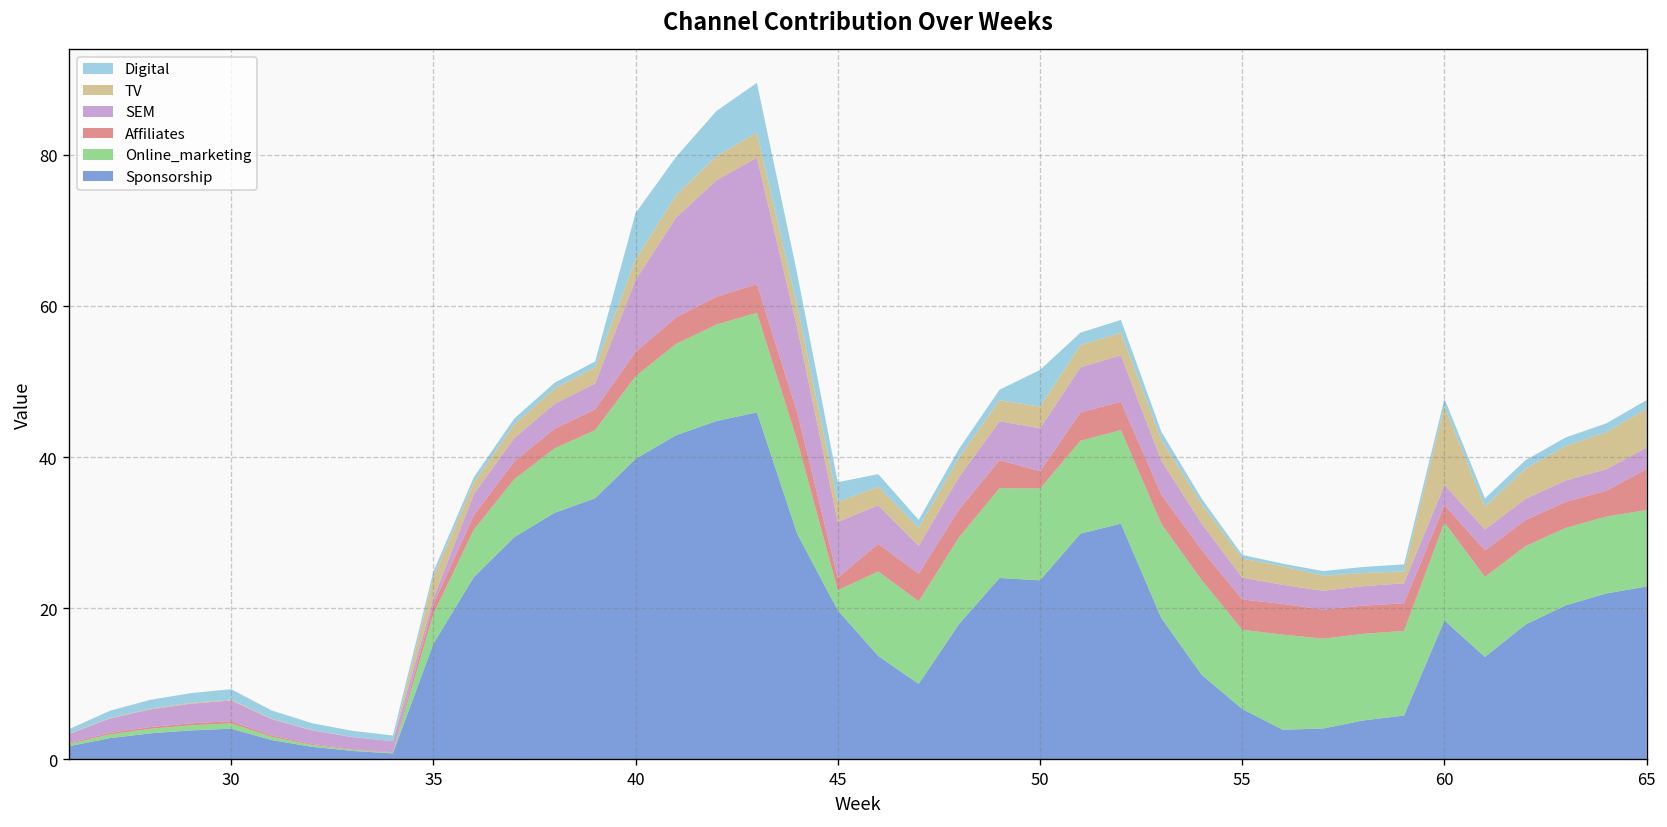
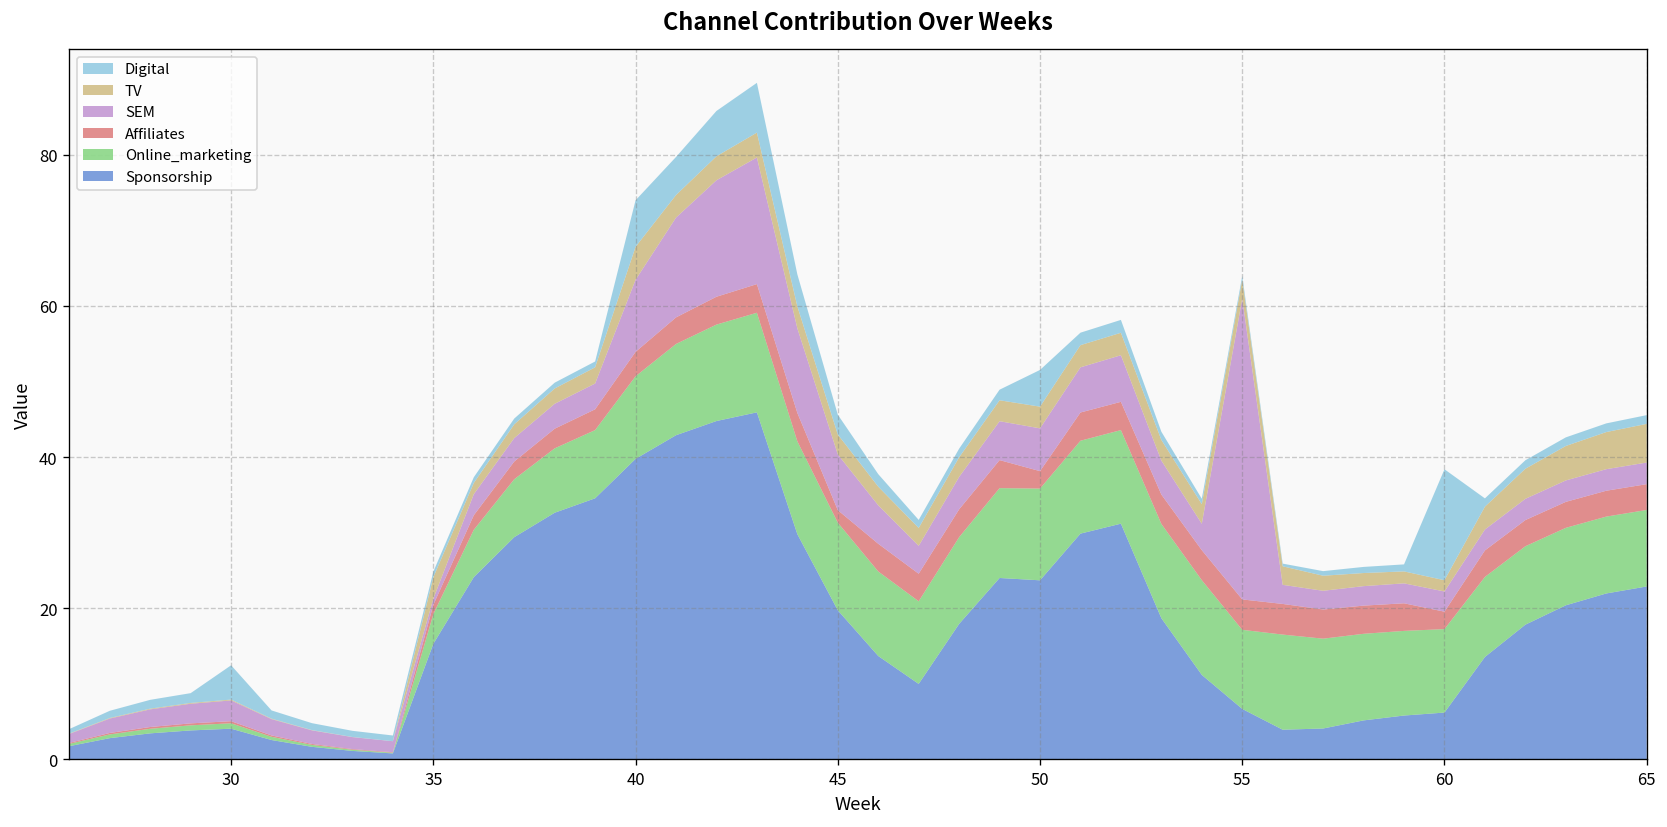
  {
    "Sponsorship": {
      "30": 4,
      "35": 15,
      "40": 40,
      "45": 20,
      "50": 24,
      "55": 7,
-     "60": 18,
+     "60": 6,
      "65": 23
    },
    "Online_marketing": {
      "35": 4,
      "40": 11,
-     "45": 3,
+     "45": 12,
      "50": 12,
      "55": 10,
-     "60": 13,
+     "60": 11,
      "65": 10
    },
    "Affiliates": {
      "35": 1,
      "40": 3,
      "45": 2,
      "50": 2,
      "55": 4,
      "60": 2,
-     "65": 5
+     "65": 3
    },
    "SEM": {
      "35": 1,
      "40": 10,
      "45": 7,
      "50": 6,
-     "55": 3,
+     "55": 40,
      "60": 3,
      "65": 3
    },
    "TV": {
      "35": 3,
-     "40": 3,
+     "40": 4,
      "45": 3,
      "50": 3,
      "55": 3,
-     "60": 10,
+     "60": 1,
      "65": 5
    },
    "Digital": {
-     "30": 1,
+     "30": 5,
      "35": 1,
      "40": 6,
      "45": 3,
      "50": 5,
      "55": 0,
-     "60": 1,
+     "60": 15,
      "65": 1
    }
  }
